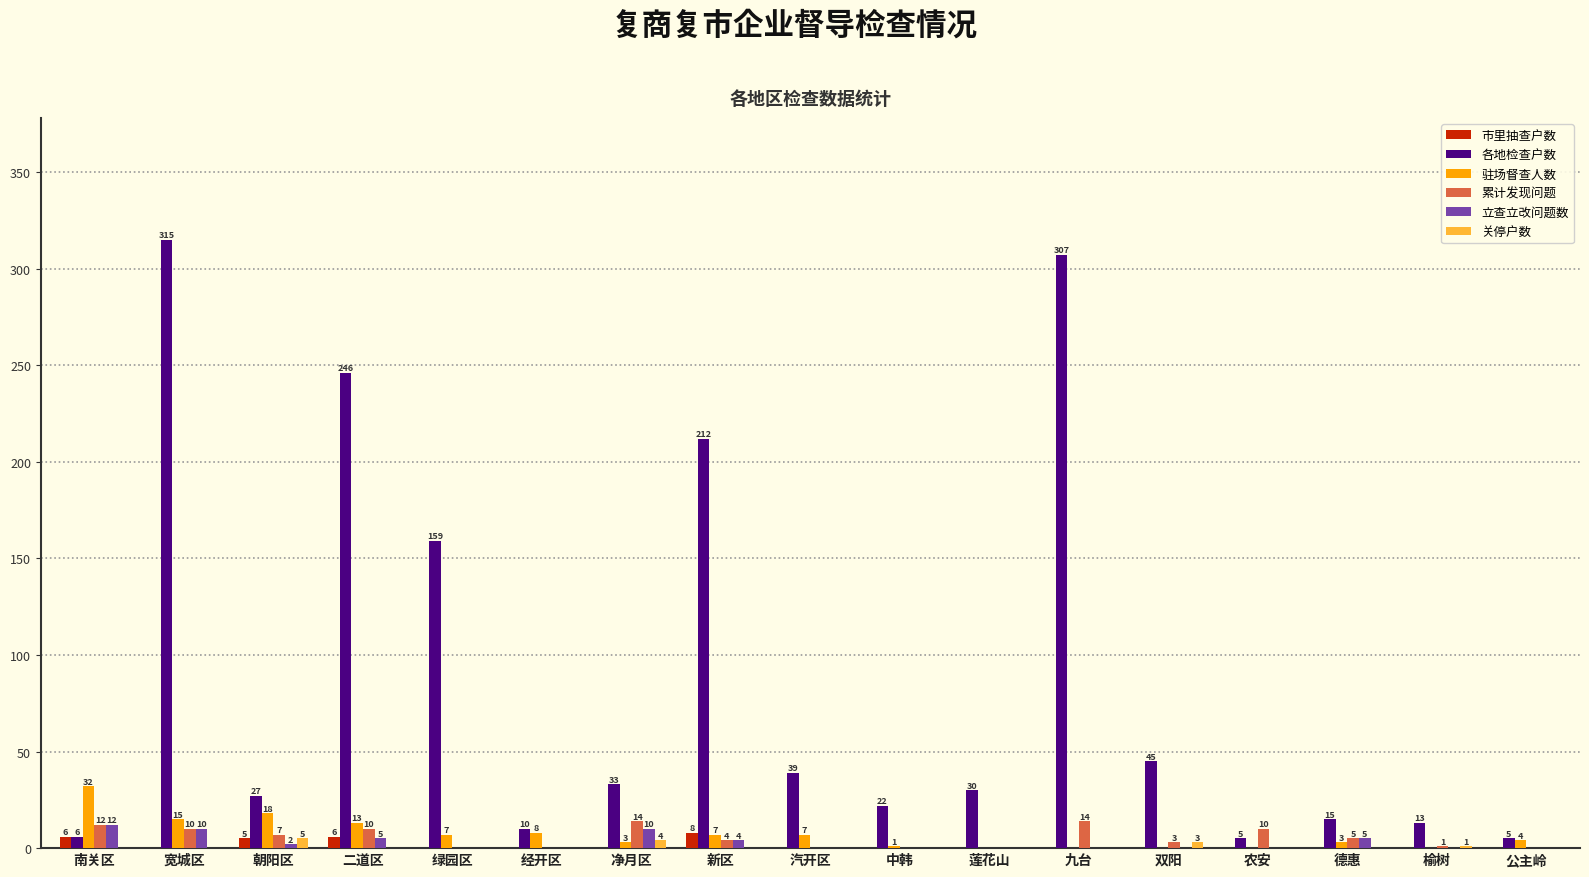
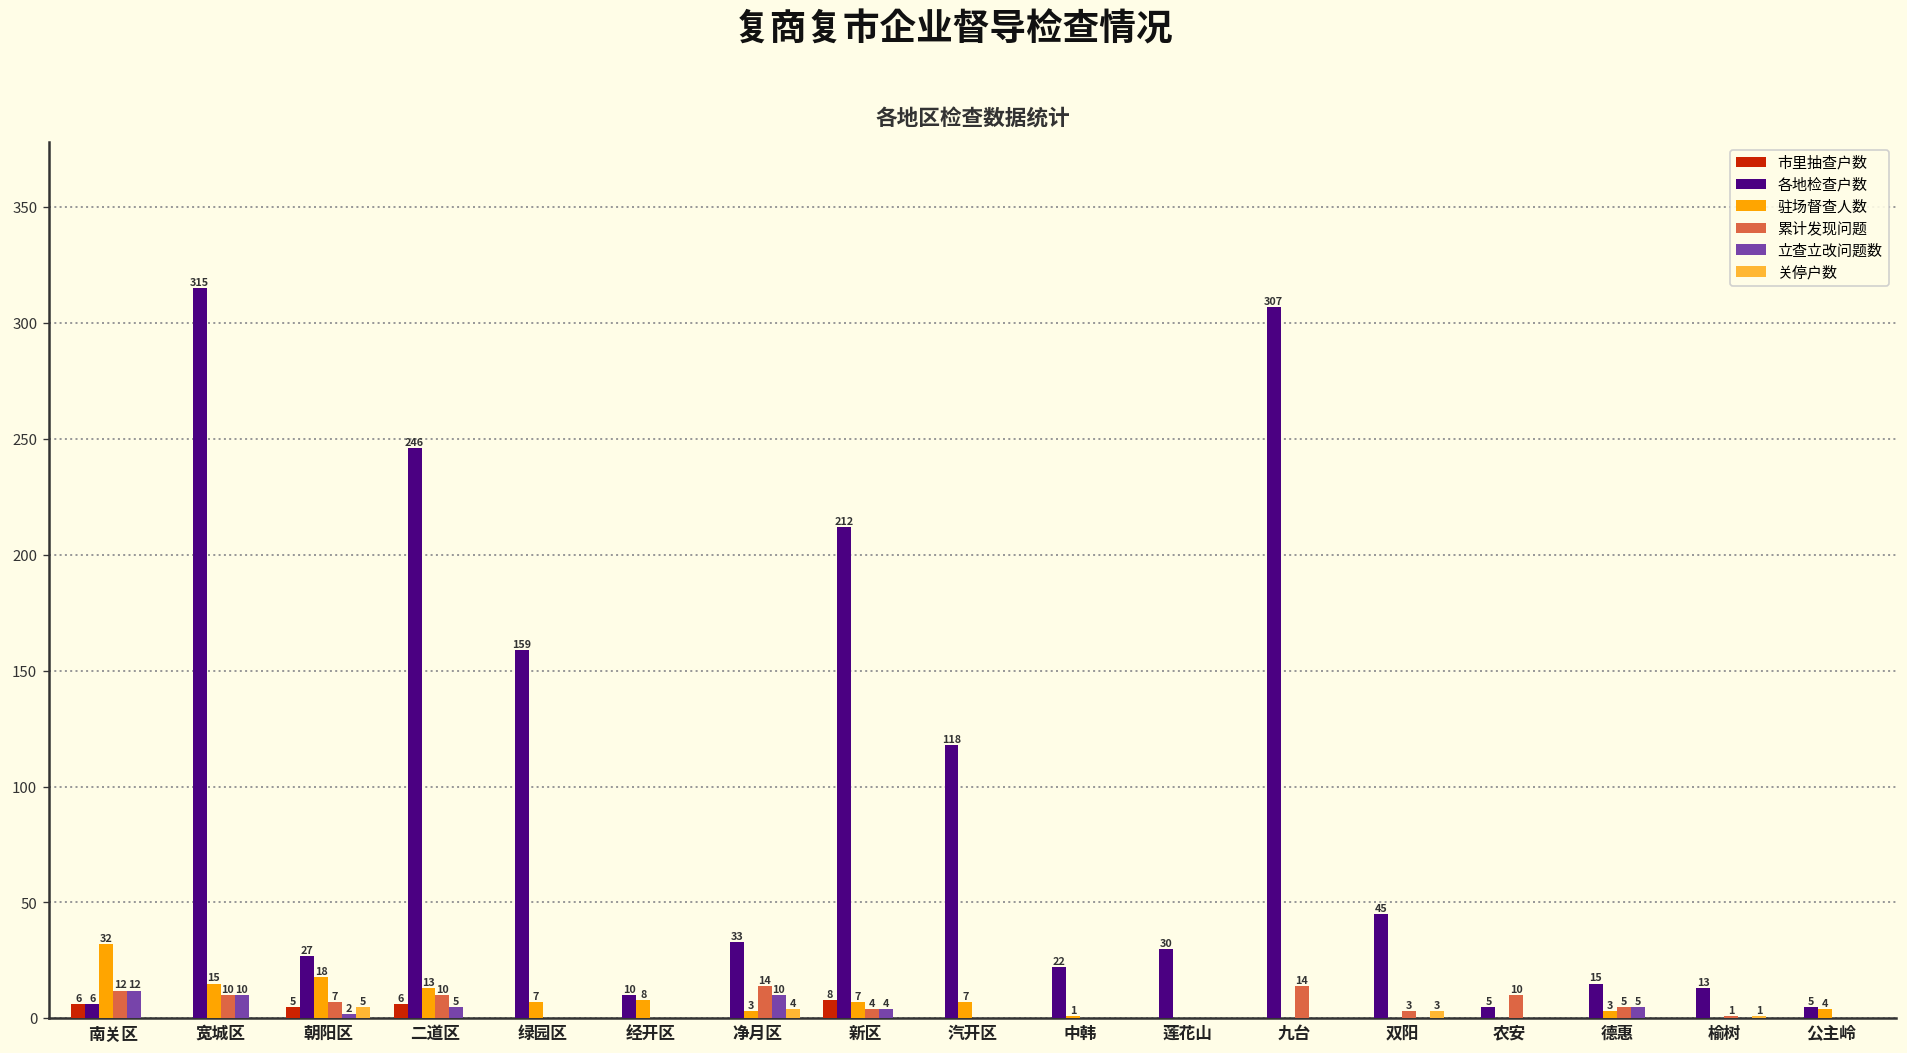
  {
    "市里抽查户数": {
      "南关区": 6,
      "朝阳区": 5,
      "二道区": 6,
      "新区": 8
    },
    "各地检查户数": {
      "南关区": 6,
      "宽城区": 315,
      "朝阳区": 27,
      "二道区": 246,
      "绿园区": 159,
      "经开区": 10,
      "净月区": 33,
      "新区": 212,
-     "汽开区": 39,
+     "汽开区": 118,
      "中韩": 22,
      "莲花山": 30,
      "九台": 307,
      "双阳": 45,
      "农安": 5,
      "德惠": 15,
      "榆树": 13,
      "公主岭": 5
    },
    "累计发现问题": {
      "南关区": 12,
      "宽城区": 10,
      "朝阳区": 7,
      "二道区": 10,
      "净月区": 14,
      "新区": 4,
      "九台": 14,
      "双阳": 3,
      "农安": 10,
      "德惠": 5,
      "榆树": 1
    },
    "立查立改问题数": {
      "南关区": 12,
      "宽城区": 10,
      "朝阳区": 2,
      "二道区": 5,
      "净月区": 10,
      "新区": 4,
      "德惠": 5
    }
  }
